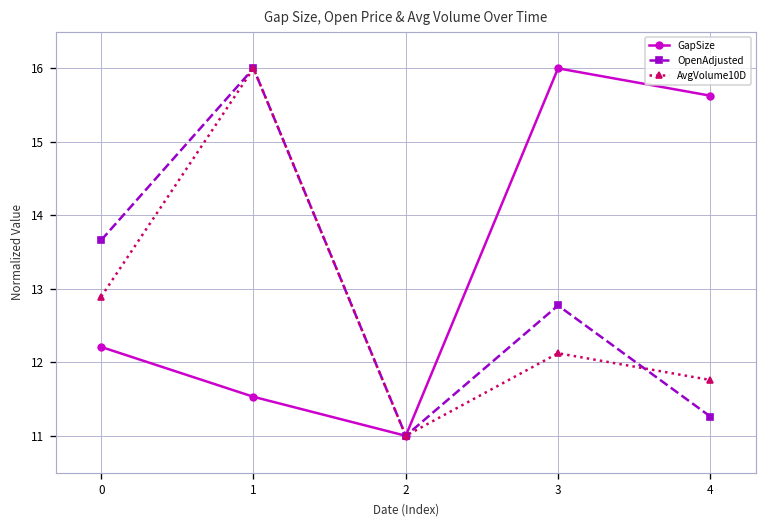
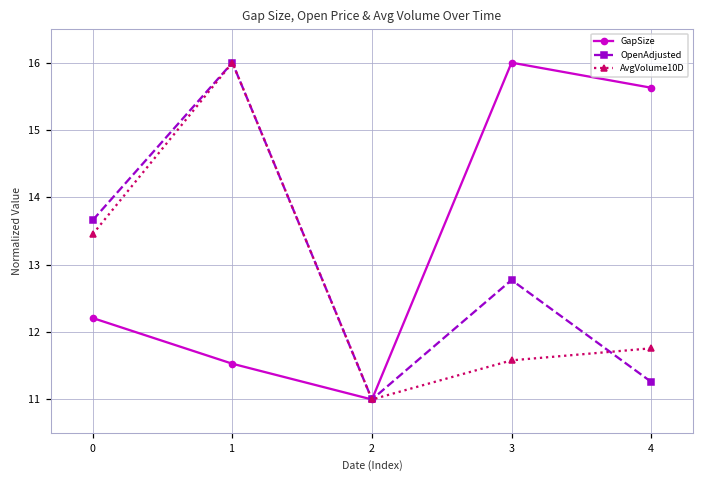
  {
    "AvgVolume10D": {
-     "0": 12.9,
-     "3": 12.1,
+     "0": 13.5,
+     "3": 11.6,
      "4": 11.8
    }
  }
